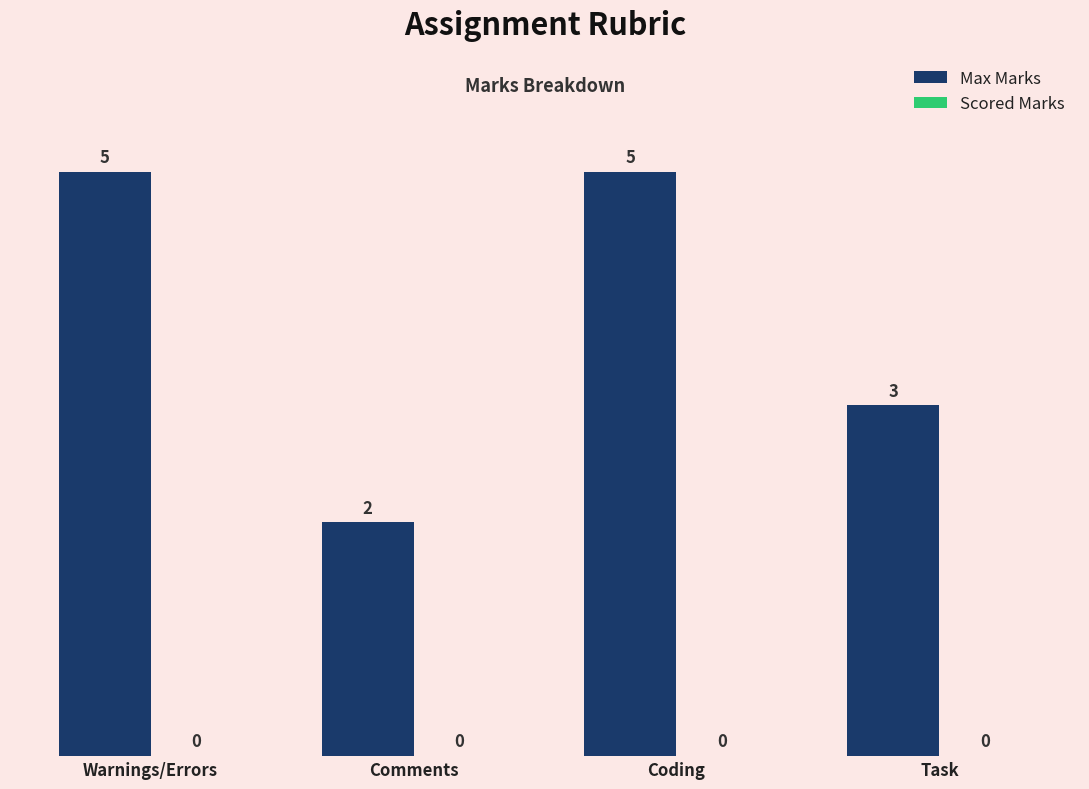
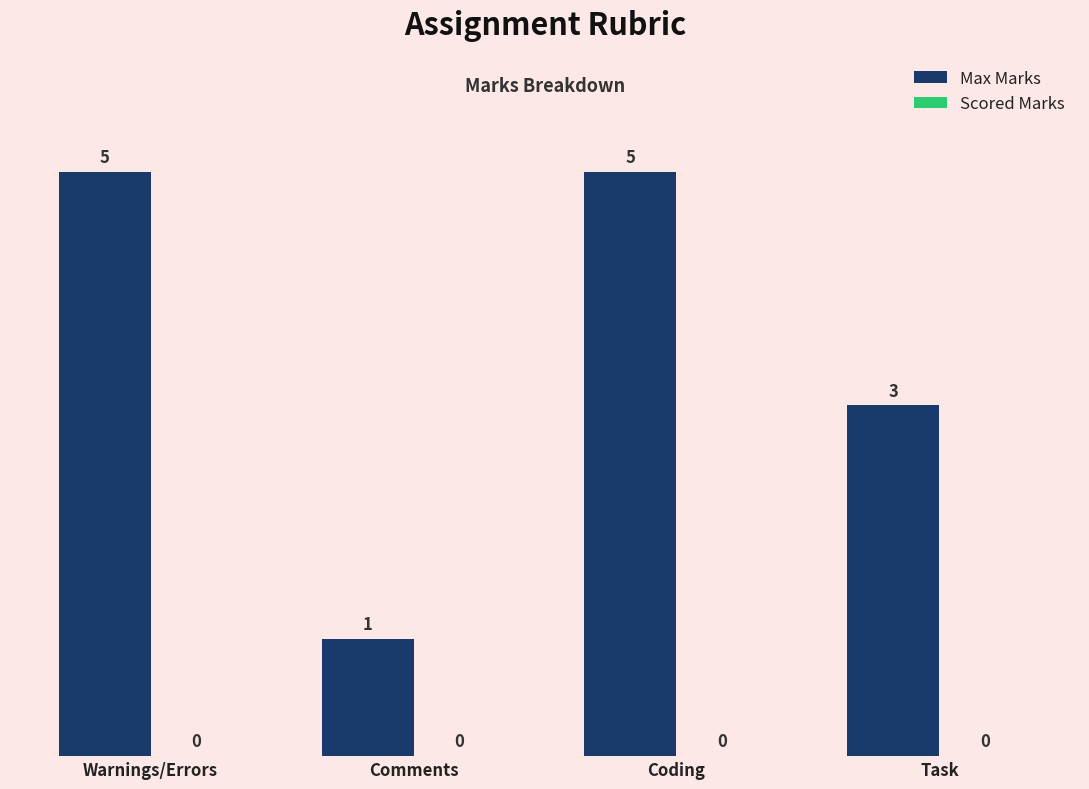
  {
    "Max Marks": {
      "Warnings/Errors": 5,
-     "Comments": 2,
+     "Comments": 1,
      "Coding": 5,
      "Task": 3
    },
    "Scored Marks": {
      "Warnings/Errors": 0,
      "Comments": 0,
      "Coding": 0,
      "Task": 0
    }
  }
